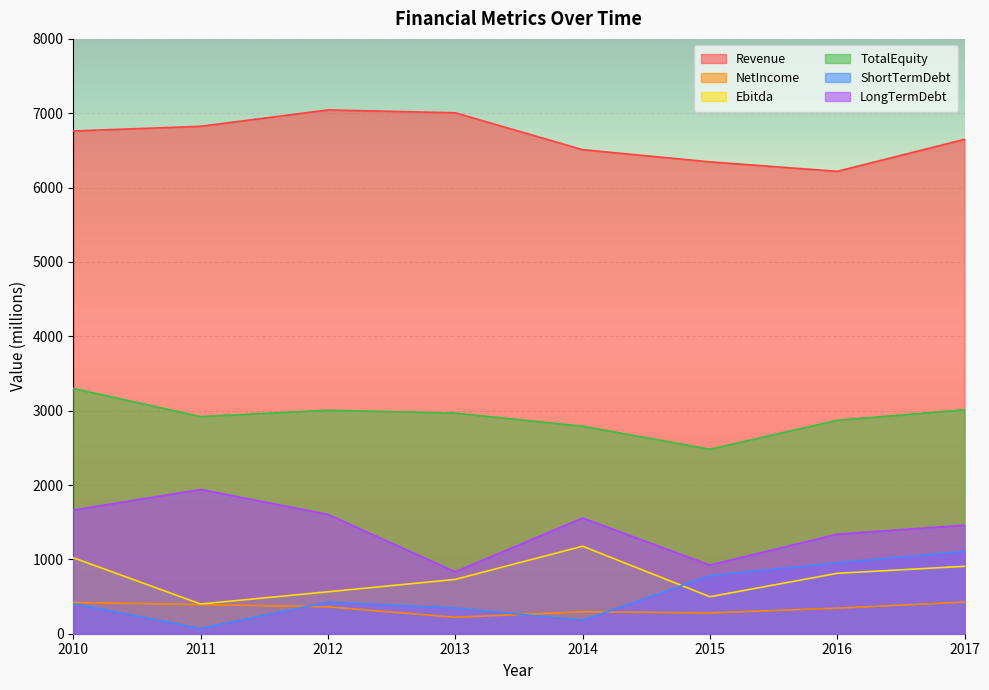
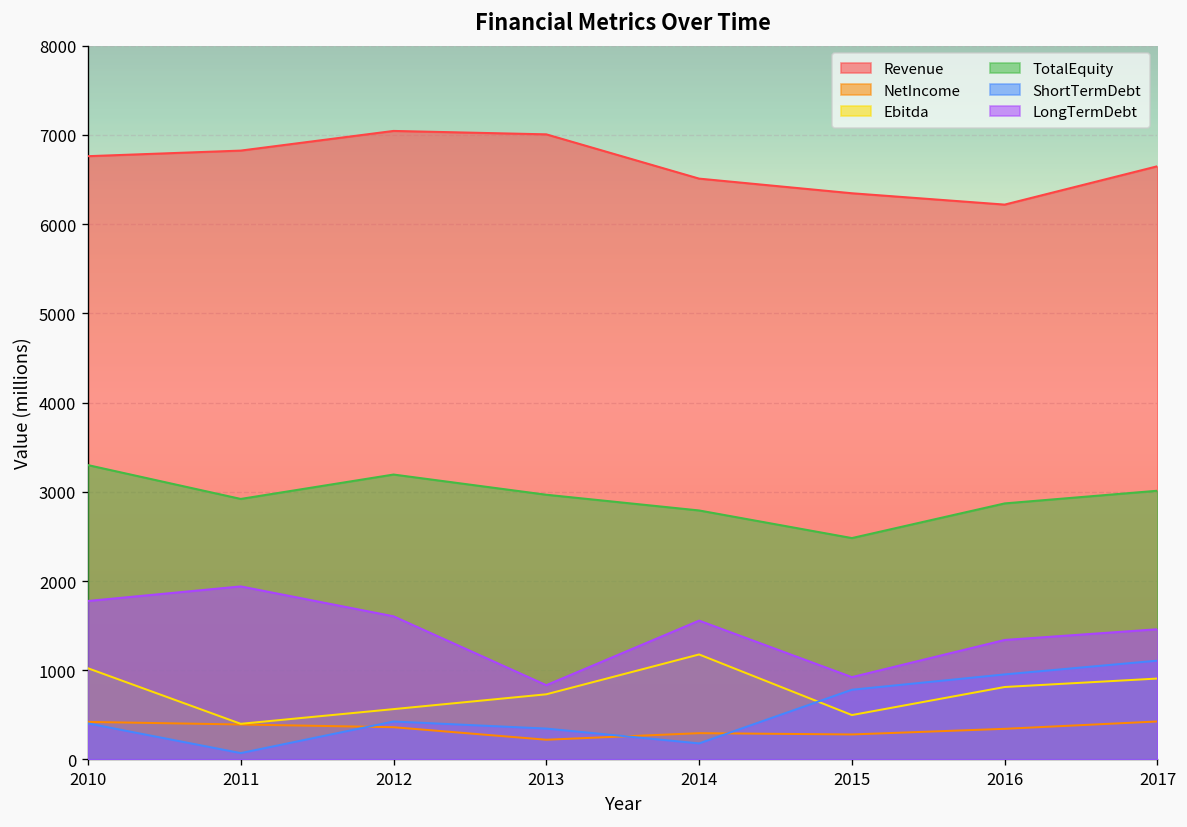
  {
    "Revenue": {
      "2010": 6800,
      "2011": 6800,
      "2012": 7000,
      "2013": 7000,
      "2014": 6500,
      "2015": 6300,
      "2016": 6200,
      "2017": 6600
    },
    "NetIncome": {
      "2012": 400,
      "2013": 200,
      "2014": 300,
      "2015": 300,
      "2016": 300,
      "2017": 400
    },
    "Ebitda": {
      "2010": 1000,
      "2012": 600,
      "2013": 700,
      "2014": 1200,
      "2015": 500,
      "2016": 800,
      "2017": 900
    },
    "TotalEquity": {
      "2010": 3300,
      "2011": 2900,
-     "2012": 3000,
+     "2012": 3200,
      "2013": 3000,
      "2014": 2800,
      "2015": 2500,
      "2016": 2900,
      "2017": 3000
    },
    "ShortTermDebt": {
      "2011": 100,
      "2012": 400,
      "2013": 300,
      "2014": 200,
      "2015": 800,
      "2016": 1000,
      "2017": 1100
    },
    "LongTermDebt": {
-     "2010": 1700,
+     "2010": 1800,
      "2011": 1900,
      "2012": 1600,
      "2013": 800,
      "2014": 1600,
      "2015": 900,
      "2016": 1300,
      "2017": 1500
    }
  }
